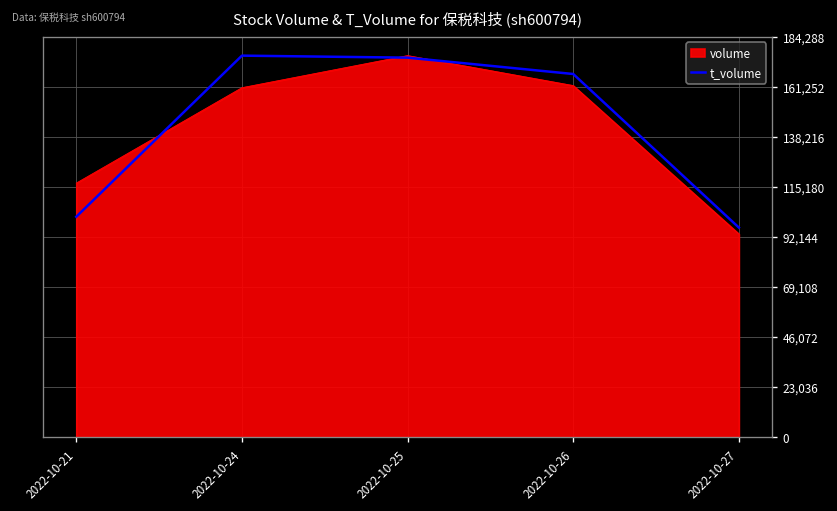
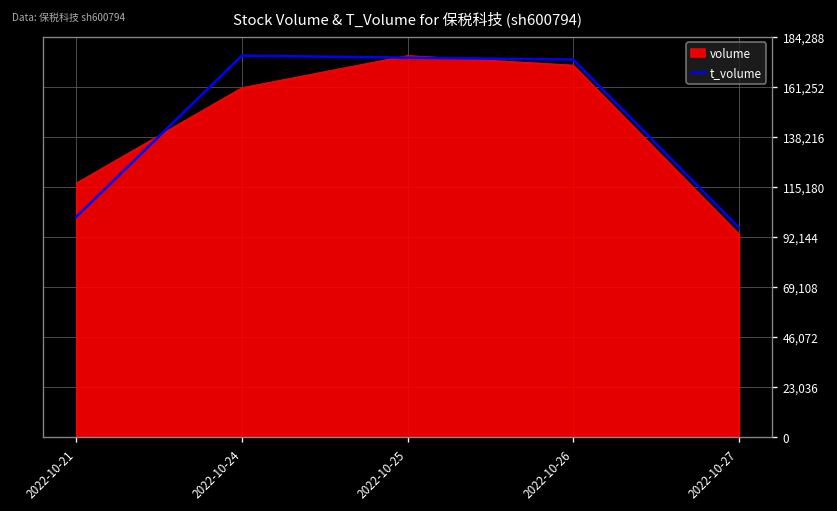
  {
    "volume": {
      "2022-10-21": "117,000",
      "2022-10-24": "161,000",
-     "2022-10-26": "162,000",
+     "2022-10-26": "171,000",
      "2022-10-27": "93,000"
    },
    "t_volume": {
      "2022-10-21": "101,000",
      "2022-10-24": "176,000",
-     "2022-10-26": "167,000",
+     "2022-10-26": "174,000",
      "2022-10-27": "96,000"
    }
  }
